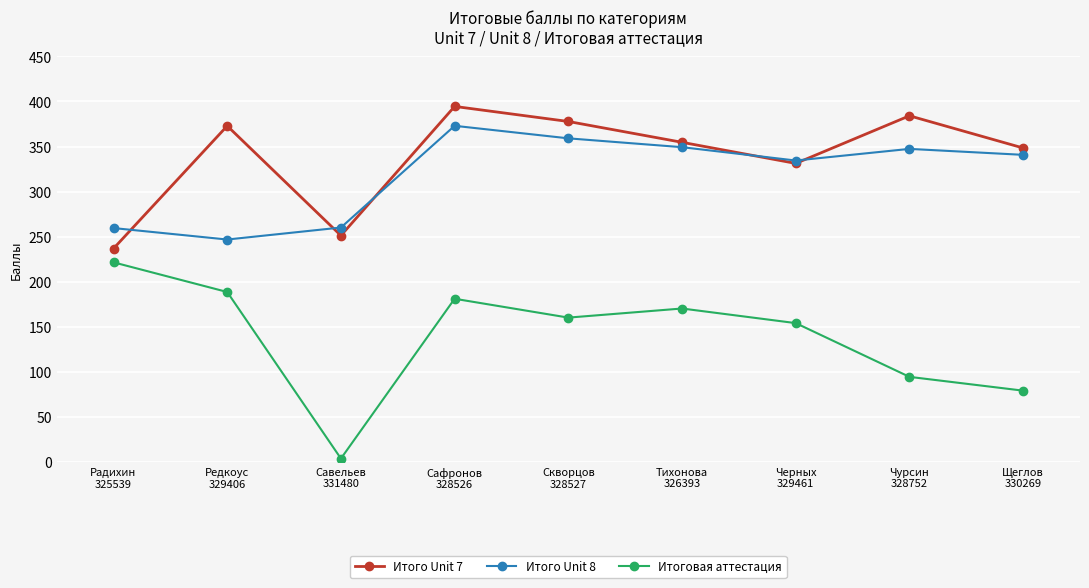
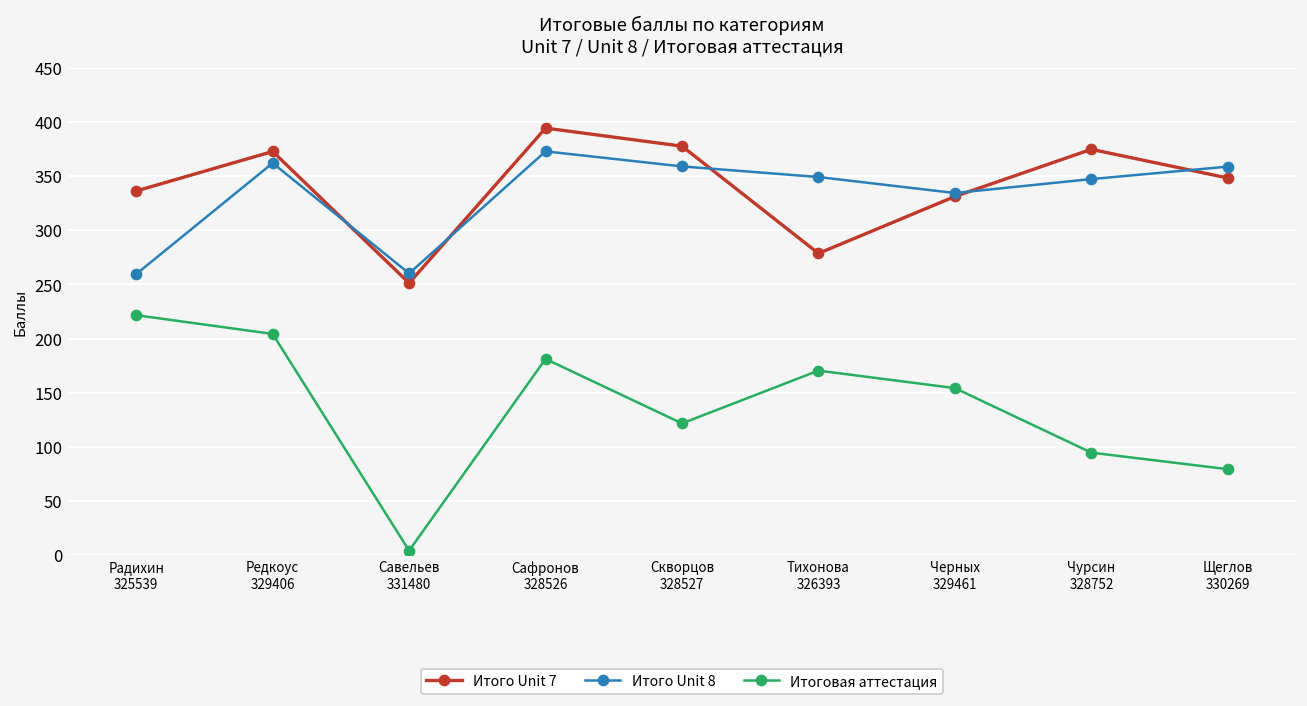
  {
    "Итого Unit 7": {
-     "Радихин 325539": 240,
+     "Радихин 325539": 340,
      "Редкоус 329406": 370,
      "Савельев 331480": 250,
      "Сафронов 328526": 390,
      "Скворцов 328527": 380,
-     "Тихонова 326393": 350,
+     "Тихонова 326393": 280,
      "Черных 329461": 330,
-     "Чурсин 328752": 380,
+     "Чурсин 328752": 370,
      "Щеглов 330269": 350
    },
    "Итого Unit 8": {
      "Радихин 325539": 260,
-     "Редкоус 329406": 250,
+     "Редкоус 329406": 360,
      "Савельев 331480": 260,
      "Сафронов 328526": 370,
      "Скворцов 328527": 360,
      "Тихонова 326393": 350,
      "Черных 329461": 330,
      "Чурсин 328752": 350,
-     "Щеглов 330269": 340
+     "Щеглов 330269": 360
    },
    "Итоговая аттестация": {
      "Радихин 325539": 220,
-     "Редкоус 329406": 190,
+     "Редкоус 329406": 200,
      "Савельев 331480": 0,
      "Сафронов 328526": 180,
-     "Скворцов 328527": 160,
+     "Скворцов 328527": 120,
      "Тихонова 326393": 170,
      "Черных 329461": 150,
      "Чурсин 328752": 90,
      "Щеглов 330269": 80
    }
  }
